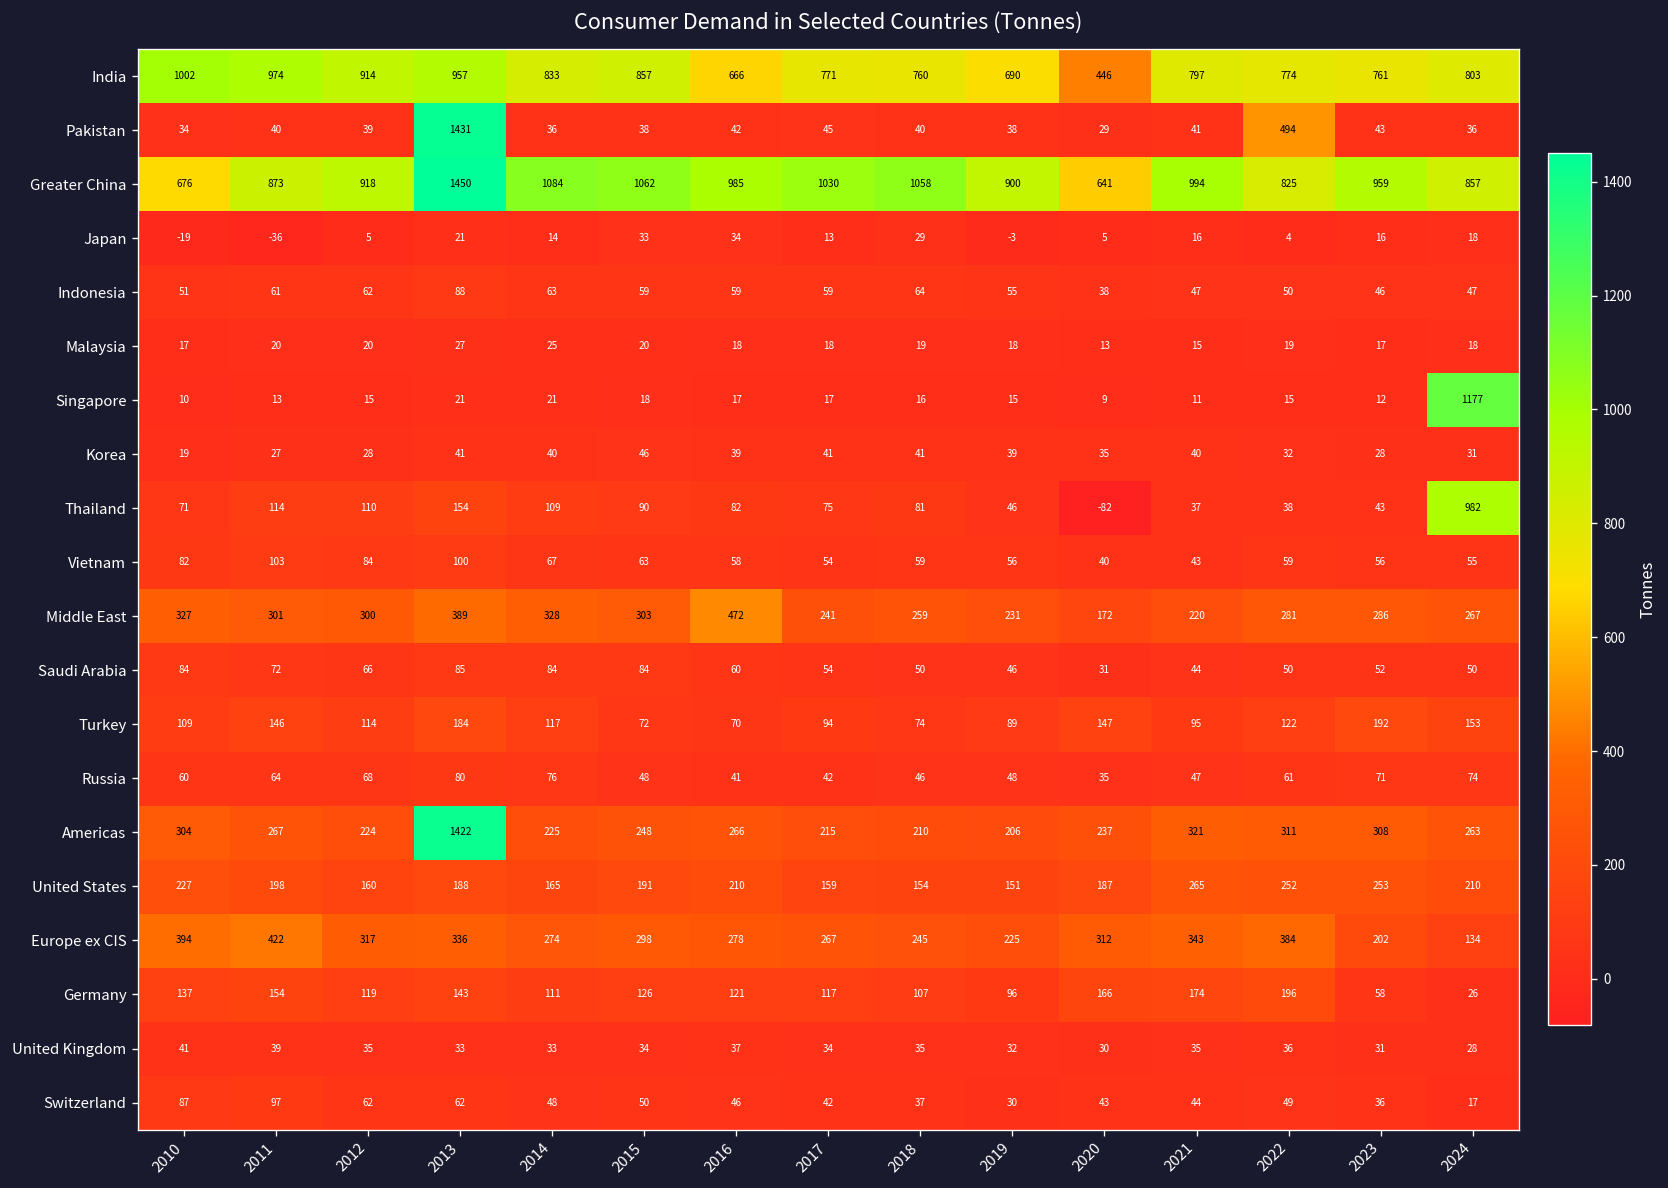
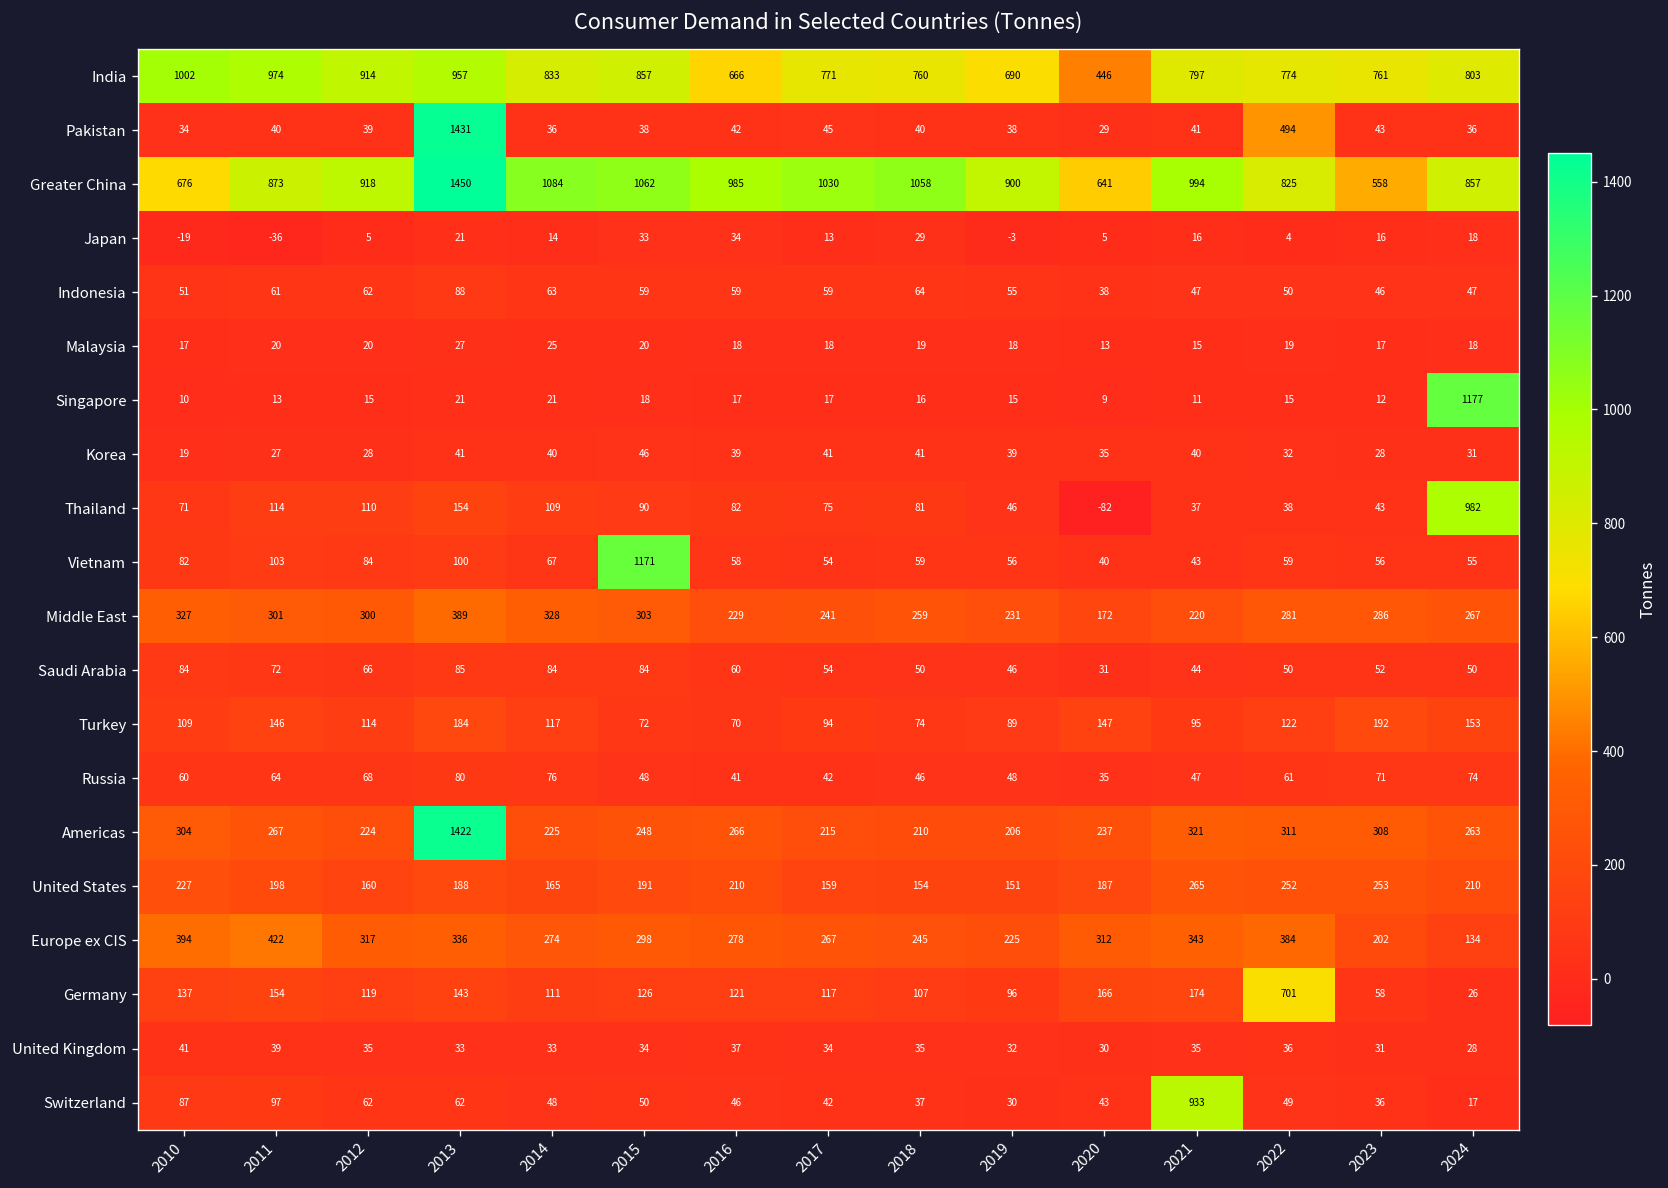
  {
    "Greater China": {
      "2010": 676,
      "2011": 873,
      "2012": 918,
      "2013": 1450,
      "2014": 1084,
      "2015": 1062,
      "2016": 985,
      "2017": 1030,
      "2018": 1058,
      "2019": 900,
      "2020": 641,
      "2021": 994,
      "2022": 825,
-     "2023": 959,
+     "2023": 558,
      "2024": 857
    },
    "Vietnam": {
      "2010": 82,
      "2011": 103,
      "2012": 84,
      "2013": 100,
      "2014": 67,
-     "2015": 63,
+     "2015": 1171,
      "2016": 58,
      "2017": 54,
      "2018": 59,
      "2019": 56,
      "2020": 40,
      "2021": 43,
      "2022": 59,
      "2023": 56,
      "2024": 55
    },
    "Middle East": {
      "2010": 327,
      "2011": 301,
      "2012": 300,
      "2013": 389,
      "2014": 328,
      "2015": 303,
-     "2016": 472,
+     "2016": 229,
      "2017": 241,
      "2018": 259,
      "2019": 231,
      "2020": 172,
      "2021": 220,
      "2022": 281,
      "2023": 286,
      "2024": 267
    },
    "Germany": {
      "2010": 137,
      "2011": 154,
      "2012": 119,
      "2013": 143,
      "2014": 111,
      "2015": 126,
      "2016": 121,
      "2017": 117,
      "2018": 107,
      "2019": 96,
      "2020": 166,
      "2021": 174,
-     "2022": 196,
+     "2022": 701,
      "2023": 58,
      "2024": 26
    },
    "Switzerland": {
      "2010": 87,
      "2011": 97,
      "2012": 62,
      "2013": 62,
      "2014": 48,
      "2015": 50,
      "2016": 46,
      "2017": 42,
      "2018": 37,
      "2019": 30,
      "2020": 43,
-     "2021": 44,
+     "2021": 933,
      "2022": 49,
      "2023": 36,
      "2024": 17
    }
  }
